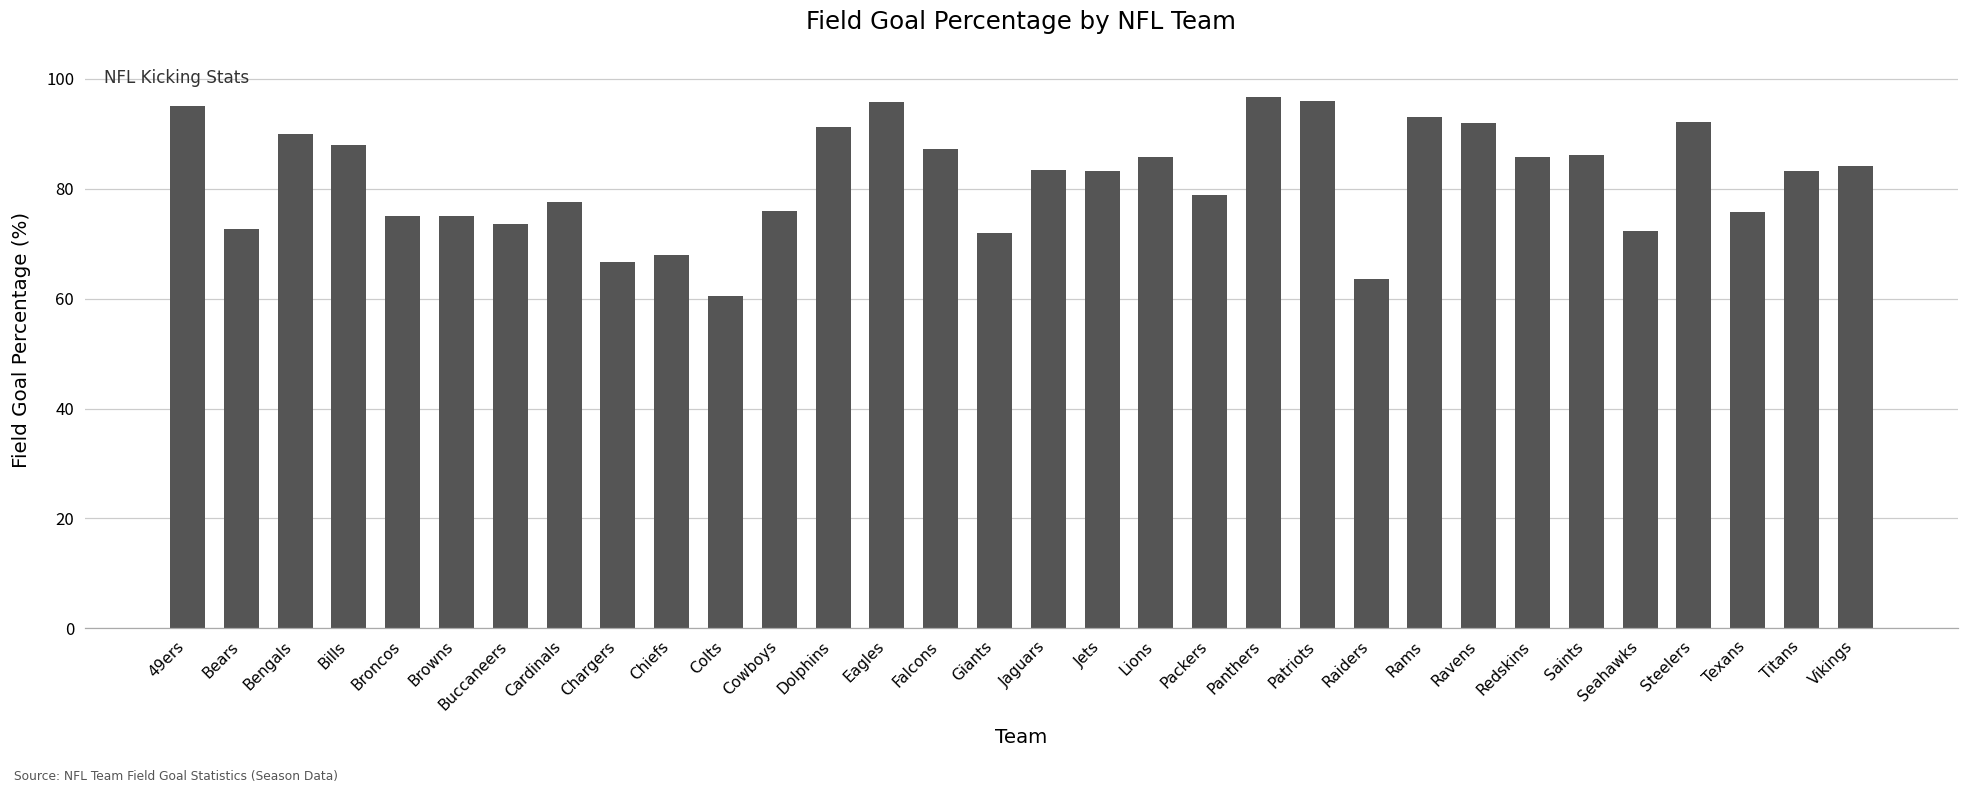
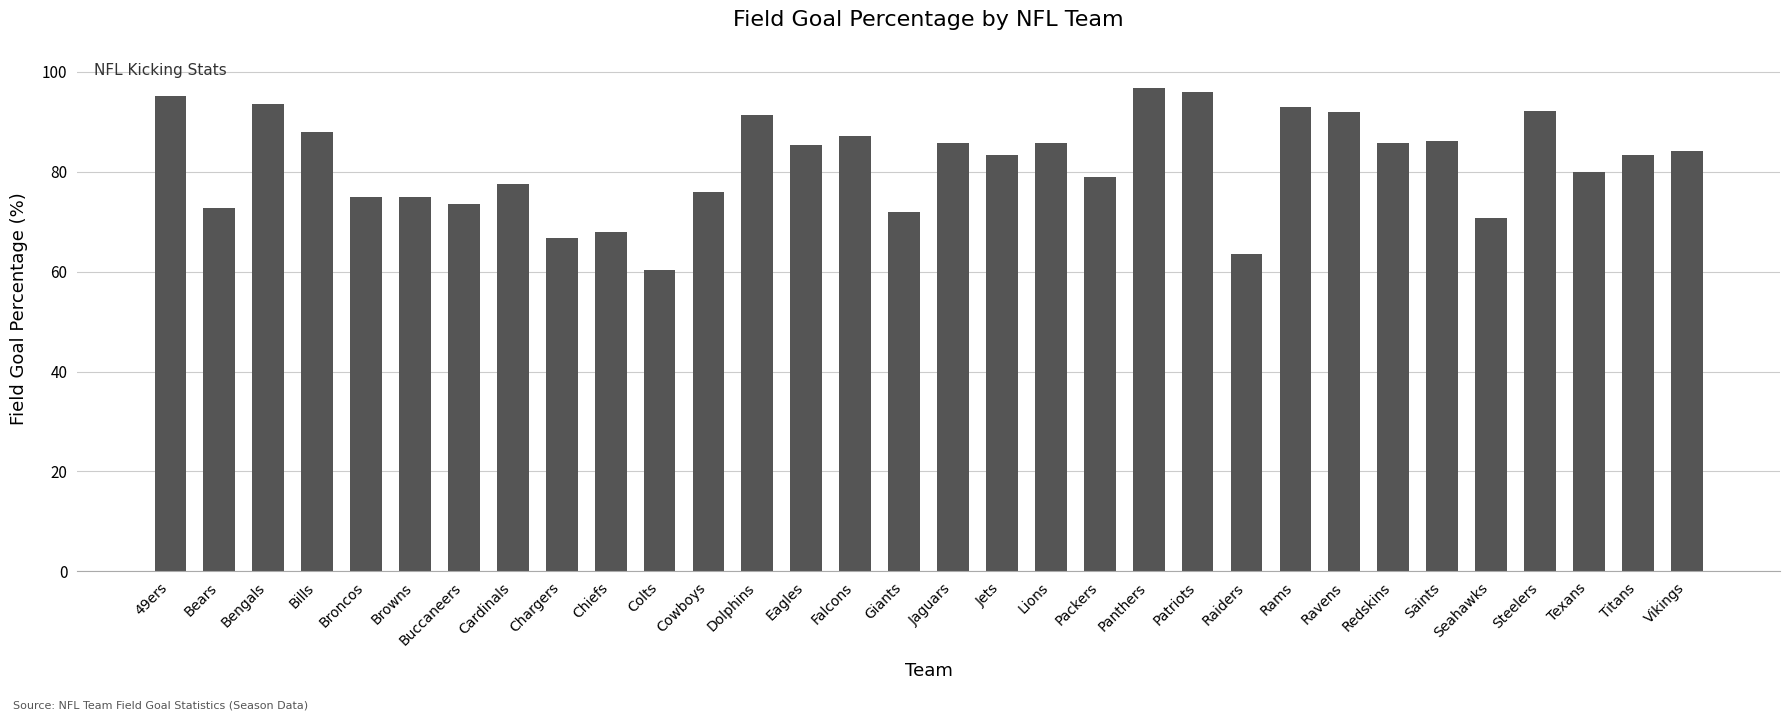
  {
    "49ers": 95,
    "Bears": 73,
-   "Bengals": 90,
+   "Bengals": 94,
    "Bills": 88,
    "Broncos": 75,
    "Browns": 75,
    "Buccaneers": 74,
    "Cardinals": 78,
    "Chargers": 67,
    "Chiefs": 68,
    "Colts": 60,
    "Cowboys": 76,
    "Dolphins": 91,
-   "Eagles": 96,
+   "Eagles": 85,
    "Falcons": 87,
    "Giants": 72,
-   "Jaguars": 83,
+   "Jaguars": 86,
    "Jets": 83,
    "Lions": 86,
    "Packers": 79,
    "Panthers": 97,
    "Patriots": 96,
    "Raiders": 64,
    "Rams": 93,
    "Ravens": 92,
    "Redskins": 86,
    "Saints": 86,
-   "Seahawks": 72,
+   "Seahawks": 71,
    "Steelers": 92,
-   "Texans": 76,
+   "Texans": 80,
    "Titans": 83,
    "Vikings": 84
  }
